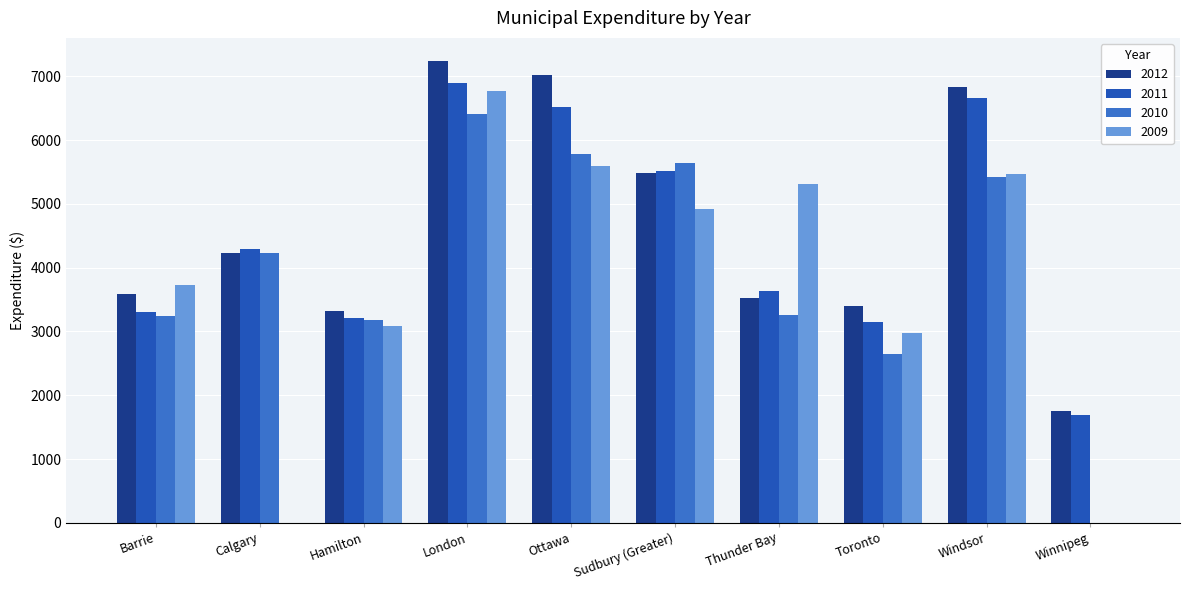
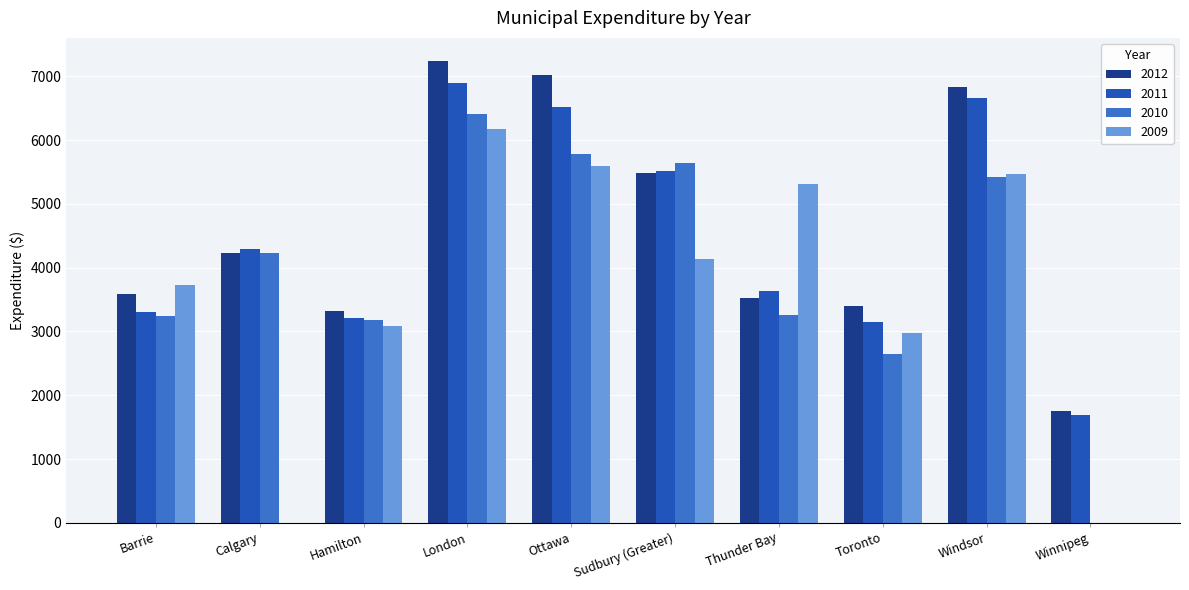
  {
    "2009": {
      "Barrie": 3700,
      "Calgary": 0,
      "Hamilton": 3100,
-     "London": 6800,
+     "London": 6200,
      "Ottawa": 5600,
-     "Sudbury (Greater)": 4900,
+     "Sudbury (Greater)": 4100,
      "Thunder Bay": 5300,
      "Toronto": 3000,
      "Windsor": 5500,
      "Winnipeg": 0
    }
  }
